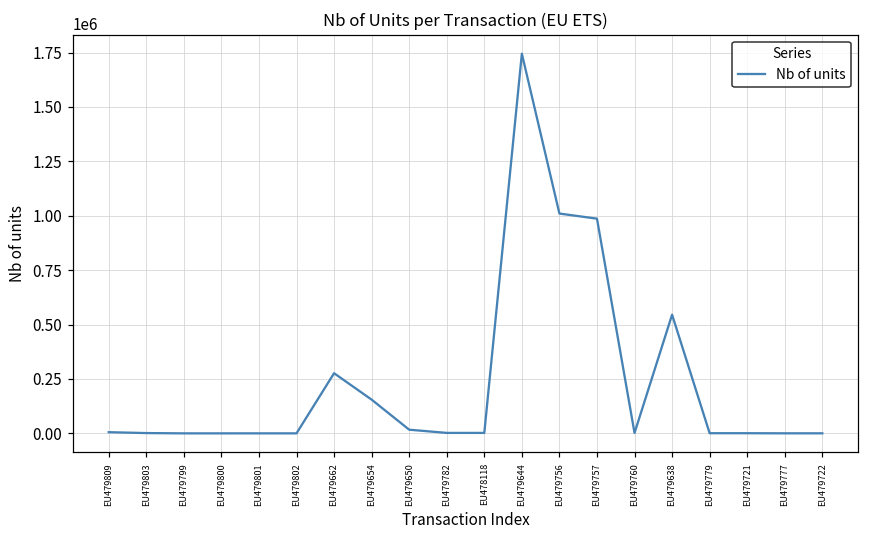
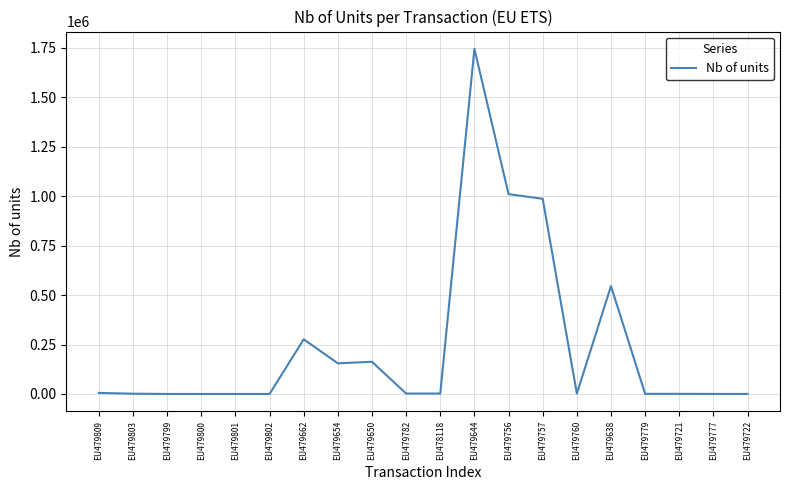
  {
    "EU479809": 10000,
    "EU479803": 0,
    "EU479799": 0,
    "EU479800": 0,
    "EU479801": 0,
    "EU479802": 0,
    "EU479662": 280000,
    "EU479654": 160000,
-   "EU479650": 20000,
+   "EU479650": 160000,
    "EU479782": 0,
    "EU478118": 0,
    "EU479644": 1740000,
    "EU479756": 1010000,
    "EU479757": 990000,
    "EU479760": 0,
    "EU479638": 550000,
    "EU479779": 0,
    "EU479721": 0,
    "EU479777": 0,
    "EU479722": 0
  }
